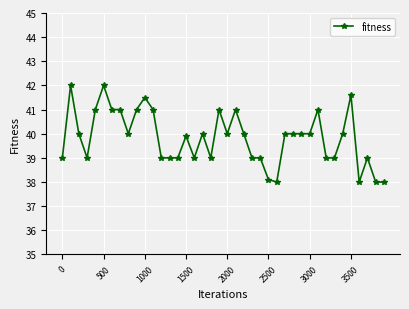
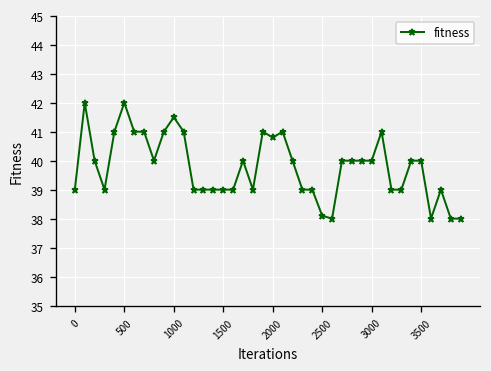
  {
    "0": 39.0,
    "500": 42.0,
    "1000": 41.5,
-   "1500": 39.9,
-   "2000": 40.0,
+   "1500": 39.0,
+   "2000": 40.8,
    "2500": 38.1,
    "3000": 40.0,
-   "3500": 41.6
+   "3500": 40.0
  }
